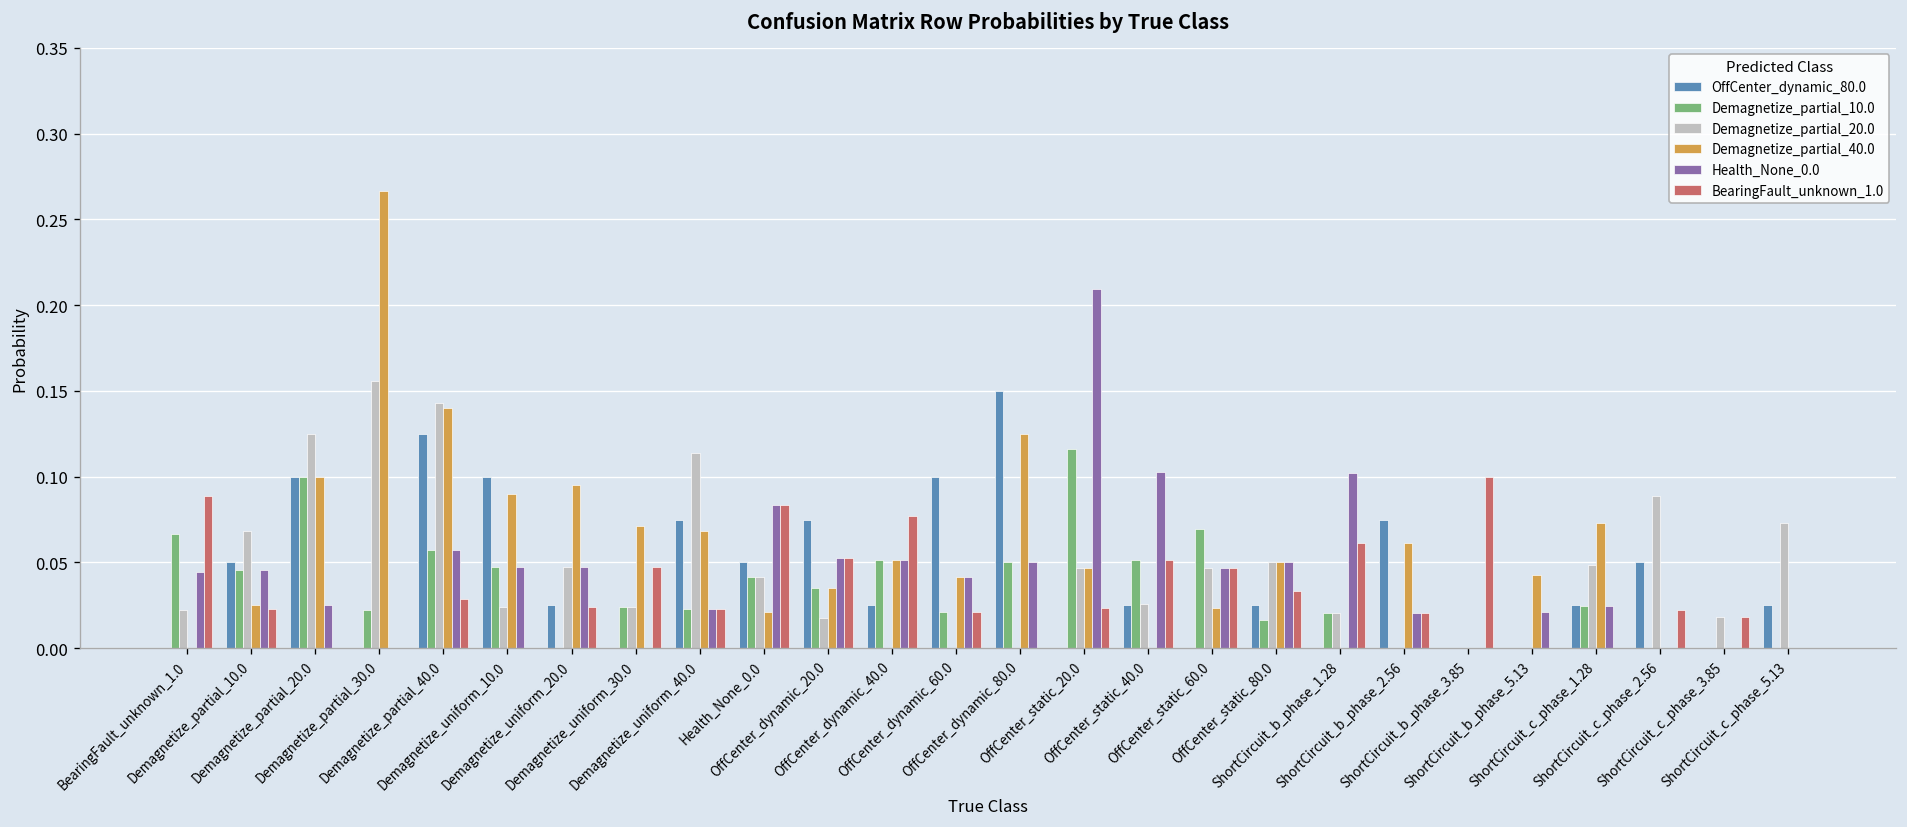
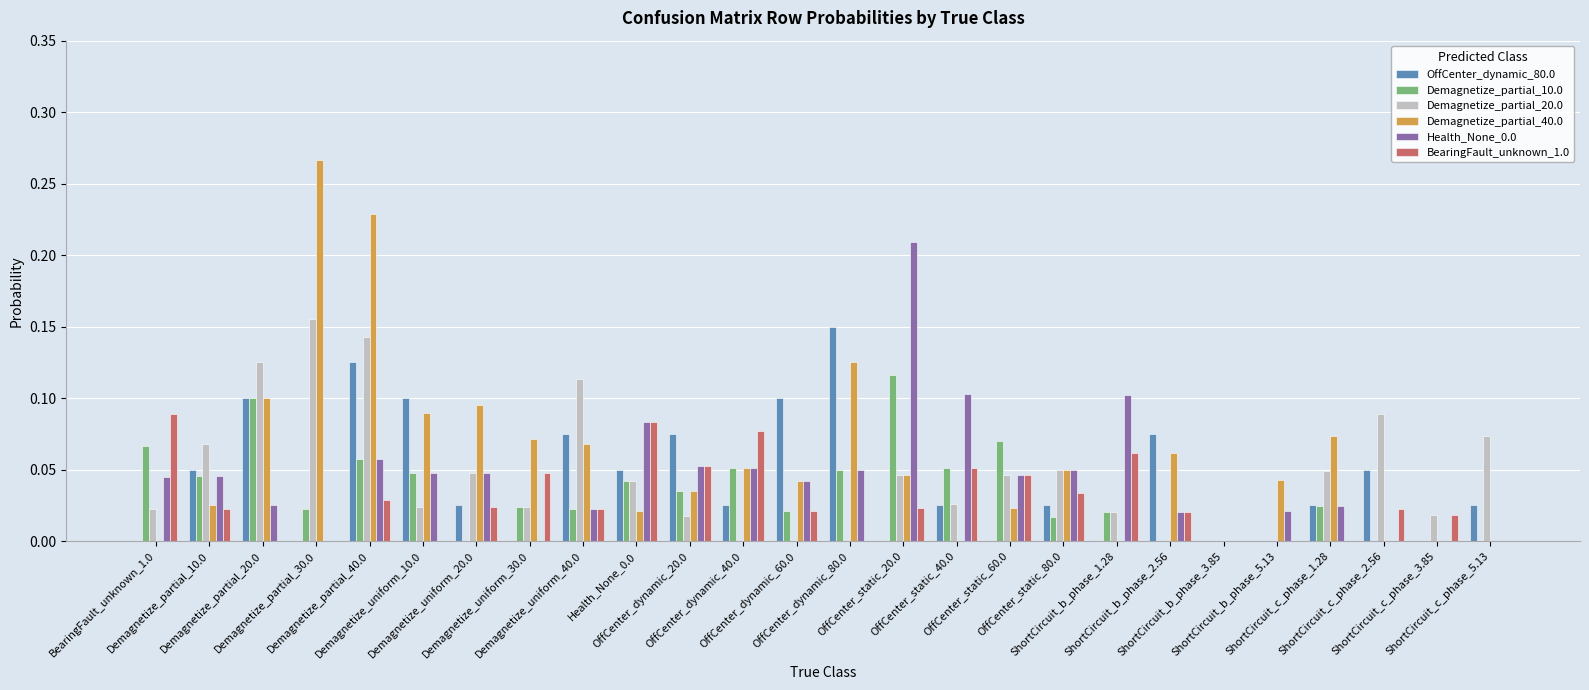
  {
    "OffCenter_dynamic_80.0": {
      "BearingFault_unknown_1.0": 0.000,
      "Demagnetize_partial_10.0": 0.050,
      "Demagnetize_partial_20.0": 0.100,
      "Demagnetize_partial_30.0": 0.000,
      "Demagnetize_partial_40.0": 0.125,
      "Demagnetize_uniform_10.0": 0.100,
      "Demagnetize_uniform_20.0": 0.025,
      "Demagnetize_uniform_30.0": 0.000,
      "Demagnetize_uniform_40.0": 0.075,
      "Health_None_0.0": 0.050,
      "OffCenter_dynamic_20.0": 0.075,
      "OffCenter_dynamic_40.0": 0.025,
      "OffCenter_dynamic_60.0": 0.100,
      "OffCenter_dynamic_80.0": 0.150,
      "OffCenter_static_20.0": 0.000,
      "OffCenter_static_40.0": 0.025,
      "OffCenter_static_60.0": 0.000,
      "OffCenter_static_80.0": 0.025,
      "ShortCircuit_b_phase_1.28": 0.000,
      "ShortCircuit_b_phase_2.56": 0.075,
      "ShortCircuit_b_phase_3.85": 0.000,
      "ShortCircuit_b_phase_5.13": 0.000,
      "ShortCircuit_c_phase_1.28": 0.025,
      "ShortCircuit_c_phase_2.56": 0.050,
      "ShortCircuit_c_phase_3.85": 0.000,
      "ShortCircuit_c_phase_5.13": 0.025
    },
    "Demagnetize_partial_10.0": {
      "BearingFault_unknown_1.0": 0.067,
      "Demagnetize_partial_10.0": 0.045,
      "Demagnetize_partial_20.0": 0.100,
      "Demagnetize_partial_30.0": 0.022,
      "Demagnetize_partial_40.0": 0.057,
      "Demagnetize_uniform_10.0": 0.048,
      "Demagnetize_uniform_20.0": 0.000,
      "Demagnetize_uniform_30.0": 0.024,
      "Demagnetize_uniform_40.0": 0.023,
      "Health_None_0.0": 0.042,
      "OffCenter_dynamic_20.0": 0.035,
      "OffCenter_dynamic_40.0": 0.051,
      "OffCenter_dynamic_60.0": 0.021,
      "OffCenter_dynamic_80.0": 0.050,
      "OffCenter_static_20.0": 0.116,
      "OffCenter_static_40.0": 0.051,
      "OffCenter_static_60.0": 0.070,
      "OffCenter_static_80.0": 0.017,
      "ShortCircuit_b_phase_1.28": 0.020,
      "ShortCircuit_b_phase_2.56": 0.000,
      "ShortCircuit_b_phase_3.85": 0.000,
      "ShortCircuit_b_phase_5.13": 0.000,
      "ShortCircuit_c_phase_1.28": 0.024,
      "ShortCircuit_c_phase_2.56": 0.000,
      "ShortCircuit_c_phase_3.85": 0.000,
      "ShortCircuit_c_phase_5.13": 0.000
    },
    "Demagnetize_partial_20.0": {
      "BearingFault_unknown_1.0": 0.022,
      "Demagnetize_partial_10.0": 0.068,
      "Demagnetize_partial_20.0": 0.125,
      "Demagnetize_partial_30.0": 0.156,
      "Demagnetize_partial_40.0": 0.143,
      "Demagnetize_uniform_10.0": 0.024,
      "Demagnetize_uniform_20.0": 0.048,
      "Demagnetize_uniform_30.0": 0.024,
      "Demagnetize_uniform_40.0": 0.114,
      "Health_None_0.0": 0.042,
      "OffCenter_dynamic_20.0": 0.018,
      "OffCenter_dynamic_40.0": 0.000,
      "OffCenter_dynamic_60.0": 0.000,
      "OffCenter_dynamic_80.0": 0.000,
      "OffCenter_static_20.0": 0.047,
      "OffCenter_static_40.0": 0.026,
      "OffCenter_static_60.0": 0.047,
      "OffCenter_static_80.0": 0.050,
      "ShortCircuit_b_phase_1.28": 0.020,
      "ShortCircuit_b_phase_2.56": 0.000,
      "ShortCircuit_b_phase_3.85": 0.000,
      "ShortCircuit_b_phase_5.13": 0.000,
      "ShortCircuit_c_phase_1.28": 0.049,
      "ShortCircuit_c_phase_2.56": 0.089,
      "ShortCircuit_c_phase_3.85": 0.018,
      "ShortCircuit_c_phase_5.13": 0.073
    },
    "Demagnetize_partial_40.0": {
      "BearingFault_unknown_1.0": 0.000,
      "Demagnetize_partial_10.0": 0.025,
      "Demagnetize_partial_20.0": 0.100,
      "Demagnetize_partial_30.0": 0.267,
-     "Demagnetize_partial_40.0": 0.140,
+     "Demagnetize_partial_40.0": 0.229,
      "Demagnetize_uniform_10.0": 0.090,
      "Demagnetize_uniform_20.0": 0.095,
      "Demagnetize_uniform_30.0": 0.071,
      "Demagnetize_uniform_40.0": 0.068,
      "Health_None_0.0": 0.021,
      "OffCenter_dynamic_20.0": 0.035,
      "OffCenter_dynamic_40.0": 0.051,
      "OffCenter_dynamic_60.0": 0.042,
      "OffCenter_dynamic_80.0": 0.125,
      "OffCenter_static_20.0": 0.047,
      "OffCenter_static_40.0": 0.000,
      "OffCenter_static_60.0": 0.023,
      "OffCenter_static_80.0": 0.050,
      "ShortCircuit_b_phase_1.28": 0.000,
      "ShortCircuit_b_phase_2.56": 0.061,
      "ShortCircuit_b_phase_3.85": 0.000,
      "ShortCircuit_b_phase_5.13": 0.043,
      "ShortCircuit_c_phase_1.28": 0.073,
      "ShortCircuit_c_phase_2.56": 0.000,
      "ShortCircuit_c_phase_3.85": 0.000,
      "ShortCircuit_c_phase_5.13": 0.000
    },
    "Health_None_0.0": {
      "BearingFault_unknown_1.0": 0.044,
      "Demagnetize_partial_10.0": 0.045,
      "Demagnetize_partial_20.0": 0.025,
      "Demagnetize_partial_30.0": 0.000,
      "Demagnetize_partial_40.0": 0.057,
      "Demagnetize_uniform_10.0": 0.048,
      "Demagnetize_uniform_20.0": 0.048,
      "Demagnetize_uniform_30.0": 0.000,
      "Demagnetize_uniform_40.0": 0.023,
      "Health_None_0.0": 0.083,
      "OffCenter_dynamic_20.0": 0.053,
      "OffCenter_dynamic_40.0": 0.051,
      "OffCenter_dynamic_60.0": 0.042,
      "OffCenter_dynamic_80.0": 0.050,
      "OffCenter_static_20.0": 0.209,
      "OffCenter_static_40.0": 0.103,
      "OffCenter_static_60.0": 0.047,
      "OffCenter_static_80.0": 0.050,
      "ShortCircuit_b_phase_1.28": 0.102,
      "ShortCircuit_b_phase_2.56": 0.020,
      "ShortCircuit_b_phase_3.85": 0.000,
      "ShortCircuit_b_phase_5.13": 0.021,
      "ShortCircuit_c_phase_1.28": 0.024,
      "ShortCircuit_c_phase_2.56": 0.000,
      "ShortCircuit_c_phase_3.85": 0.000,
      "ShortCircuit_c_phase_5.13": 0.000
    },
    "BearingFault_unknown_1.0": {
      "BearingFault_unknown_1.0": 0.089,
      "Demagnetize_partial_10.0": 0.023,
      "Demagnetize_partial_20.0": 0.0,
      "Demagnetize_partial_30.0": 0.0,
      "Demagnetize_partial_40.0": 0.029,
      "Demagnetize_uniform_10.0": 0.0,
      "Demagnetize_uniform_20.0": 0.024,
      "Demagnetize_uniform_30.0": 0.048,
      "Demagnetize_uniform_40.0": 0.023,
      "Health_None_0.0": 0.083,
      "OffCenter_dynamic_20.0": 0.053,
      "OffCenter_dynamic_40.0": 0.077,
      "OffCenter_dynamic_60.0": 0.021,
      "OffCenter_dynamic_80.0": 0.0,
      "OffCenter_static_20.0": 0.023,
      "OffCenter_static_40.0": 0.051,
      "OffCenter_static_60.0": 0.047,
      "OffCenter_static_80.0": 0.033,
      "ShortCircuit_b_phase_1.28": 0.061,
      "ShortCircuit_b_phase_2.56": 0.020,
-     "ShortCircuit_b_phase_3.85": 0.1,
+     "ShortCircuit_b_phase_3.85": 0.0,
      "ShortCircuit_b_phase_5.13": 0.0,
      "ShortCircuit_c_phase_1.28": 0.0,
      "ShortCircuit_c_phase_2.56": 0.022,
      "ShortCircuit_c_phase_3.85": 0.018,
      "ShortCircuit_c_phase_5.13": 0.0
    }
  }
